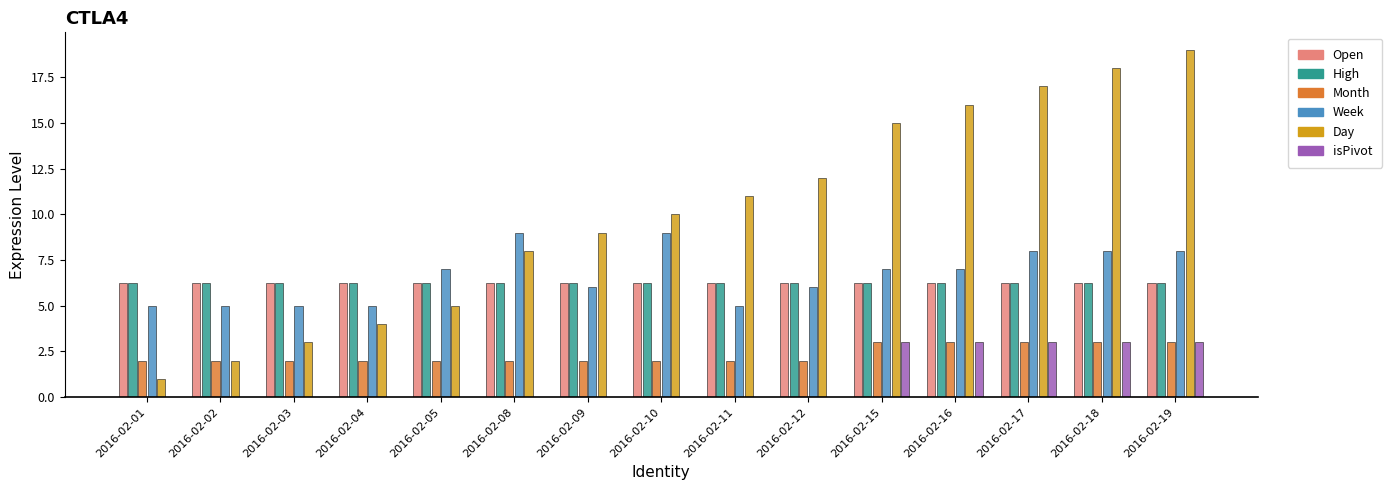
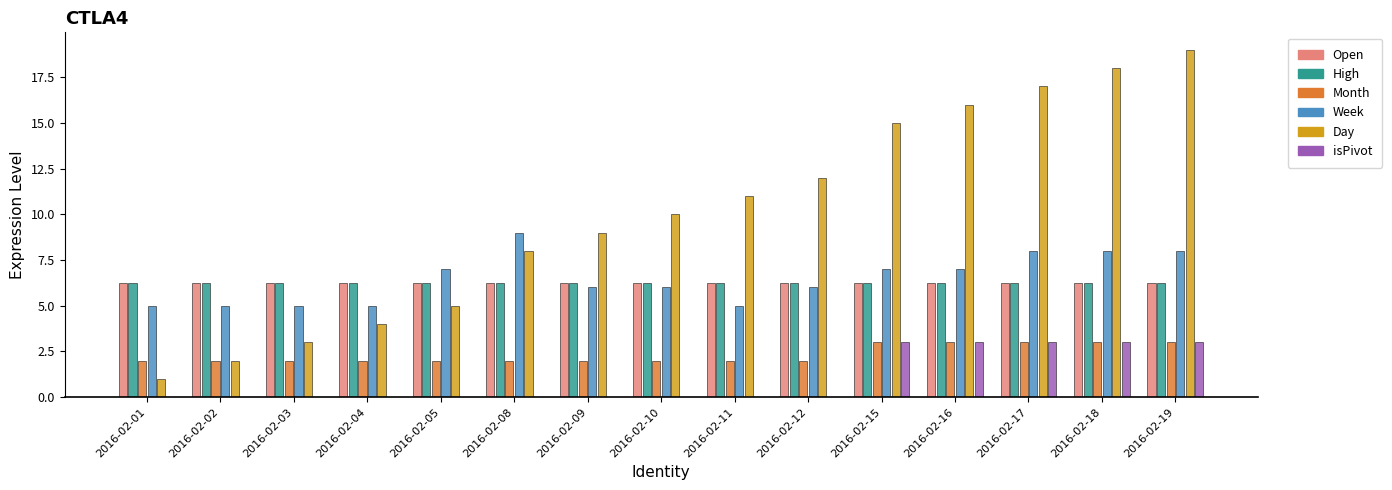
  {
    "Open": {
      "2016-02-01": 6.3,
      "2016-02-02": 6.3,
      "2016-02-03": 6.3,
      "2016-02-04": 6.3,
      "2016-02-05": 6.3,
      "2016-02-08": 6.3,
      "2016-02-09": 6.3,
      "2016-02-10": 6.3,
      "2016-02-11": 6.3,
      "2016-02-12": 6.3,
      "2016-02-15": 6.3,
      "2016-02-16": 6.3,
      "2016-02-17": 6.3,
      "2016-02-18": 6.3,
      "2016-02-19": 6.3
    },
    "High": {
      "2016-02-01": 6.3,
      "2016-02-02": 6.3,
      "2016-02-03": 6.3,
      "2016-02-04": 6.3,
      "2016-02-05": 6.3,
      "2016-02-08": 6.3,
      "2016-02-09": 6.3,
      "2016-02-10": 6.3,
      "2016-02-11": 6.3,
      "2016-02-12": 6.3,
      "2016-02-15": 6.3,
      "2016-02-16": 6.3,
      "2016-02-17": 6.3,
      "2016-02-18": 6.3,
      "2016-02-19": 6.3
    },
    "Week": {
      "2016-02-01": 5,
      "2016-02-02": 5,
      "2016-02-03": 5,
      "2016-02-04": 5,
      "2016-02-05": 7,
      "2016-02-08": 9,
      "2016-02-09": 6,
-     "2016-02-10": 9,
+     "2016-02-10": 6,
      "2016-02-11": 5,
      "2016-02-12": 6,
      "2016-02-15": 7,
      "2016-02-16": 7,
      "2016-02-17": 8,
      "2016-02-18": 8,
      "2016-02-19": 8
    },
    "isPivot": {
      "2016-02-01": 0,
      "2016-02-02": 0,
      "2016-02-03": 0,
      "2016-02-04": 0,
      "2016-02-05": 0,
      "2016-02-08": 0,
      "2016-02-09": 0,
      "2016-02-10": 0,
      "2016-02-11": 0,
      "2016-02-12": 0,
      "2016-02-15": 3,
      "2016-02-16": 3,
      "2016-02-17": 3,
      "2016-02-18": 3,
      "2016-02-19": 3
    }
  }
